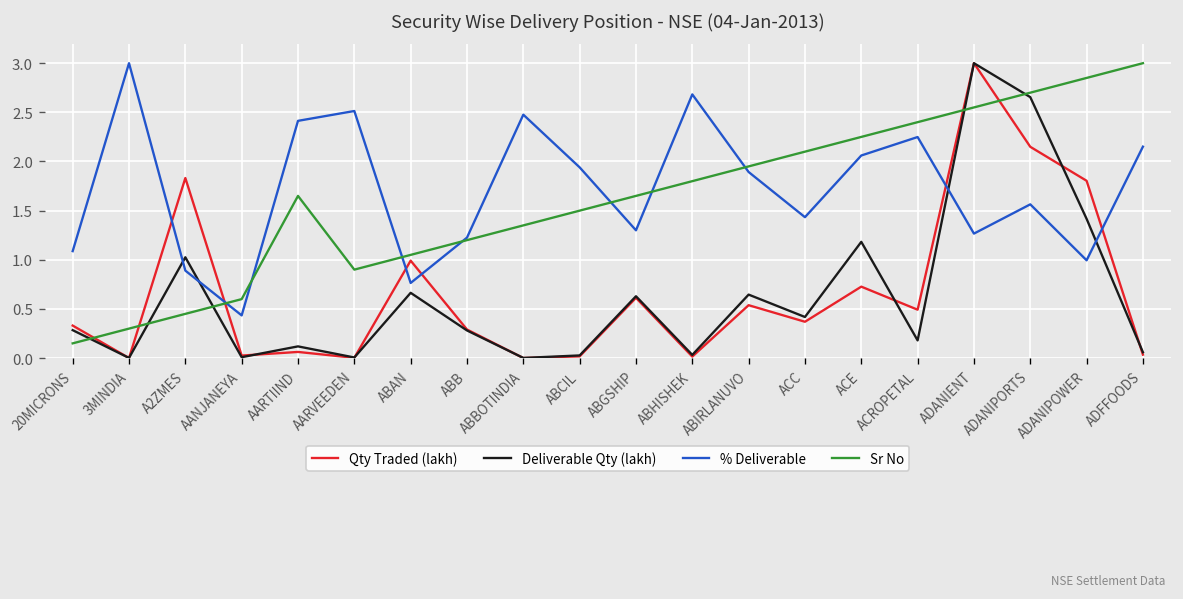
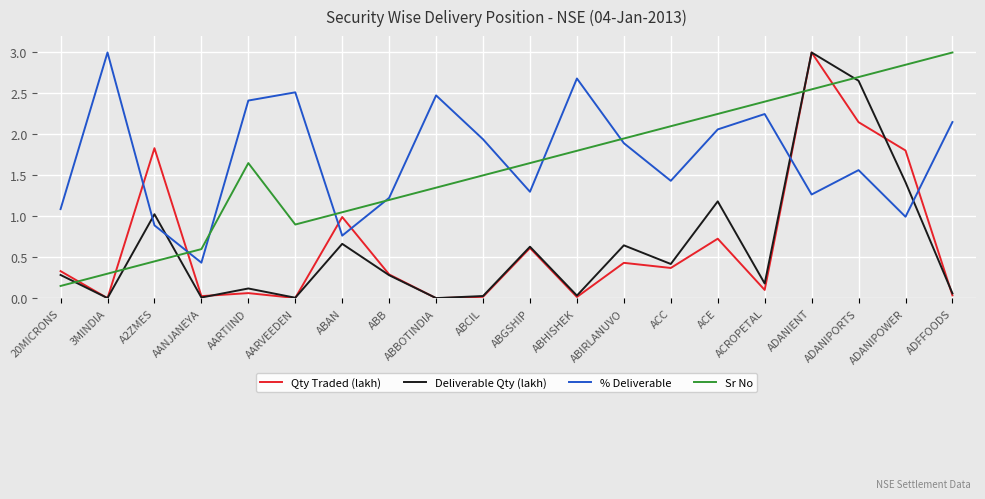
  {
    "Qty Traded (lakh)": {
      "20MICRONS": 0.3,
      "A2ZMES": 1.8,
      "AARTIIND": 0.1,
      "ABAN": 1.0,
-     "ABIRLANUVO": 0.5,
+     "ABIRLANUVO": 0.4,
      "ACC": 0.4,
      "ACE": 0.7,
-     "ACROPETAL": 0.5,
+     "ACROPETAL": 0.1,
      "ADANIPORTS": 2.1,
      "ADANIPOWER": 1.8
    },
    "Deliverable Qty (lakh)": {
      "20MICRONS": 0.3,
      "A2ZMES": 1.0,
      "AARTIIND": 0.1,
      "ABAN": 0.7,
      "ABIRLANUVO": 0.6,
      "ACC": 0.4,
      "ACE": 1.2,
      "ACROPETAL": 0.2,
      "ADANIPORTS": 2.7,
      "ADANIPOWER": 1.4
    },
    "% Deliverable": {
      "20MICRONS": 1.1,
      "3MINDIA": 3.0,
      "A2ZMES": 0.9,
      "AANJANEYA": 0.4,
      "AARTIIND": 2.4,
      "AARVEEDEN": 2.5,
      "ABAN": 0.8,
      "ABBOTINDIA": 2.5,
      "ABCIL": 1.9,
      "ABGSHIP": 1.3,
      "ABHISHEK": 2.7,
      "ABIRLANUVO": 1.9,
      "ACC": 1.4,
      "ACE": 2.1,
      "ACROPETAL": 2.2,
      "ADANIENT": 1.3,
      "ADANIPORTS": 1.6,
      "ADANIPOWER": 1.0,
      "ADFFOODS": 2.2
    },
    "Sr No": {
      "20MICRONS": 0.2,
      "3MINDIA": 0.3,
      "A2ZMES": 0.4,
      "AANJANEYA": 0.6,
      "AARTIIND": 1.7,
      "AARVEEDEN": 0.9,
      "ABAN": 1.0,
      "ABBOTINDIA": 1.4,
      "ABCIL": 1.5,
      "ABGSHIP": 1.7,
      "ABHISHEK": 1.8,
      "ABIRLANUVO": 2.0,
      "ACC": 2.1,
      "ACE": 2.3,
      "ACROPETAL": 2.4,
      "ADANIENT": 2.6,
      "ADANIPORTS": 2.7,
      "ADANIPOWER": 2.8,
      "ADFFOODS": 3.0
    }
  }
